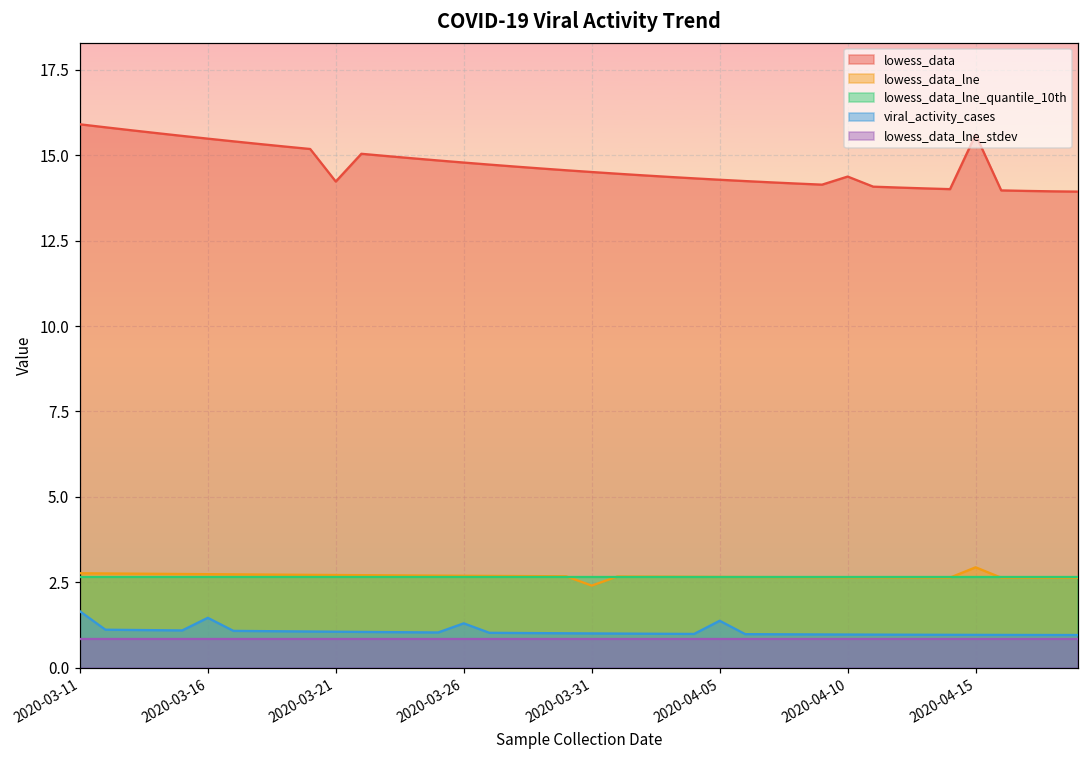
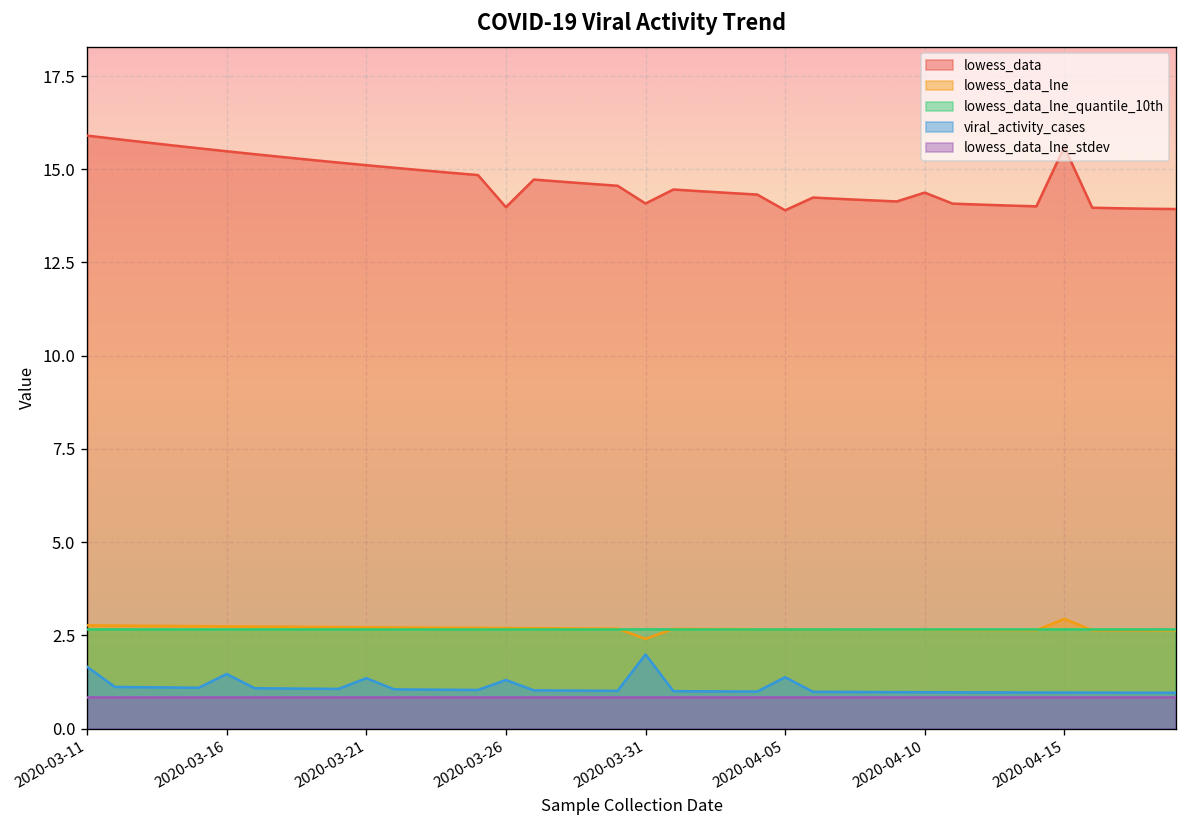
  {
    "lowess_data": {
      "2020-03-11": 15.9,
      "2020-03-16": 15.5,
-     "2020-03-21": 14.2,
-     "2020-03-26": 14.8,
-     "2020-03-31": 14.5,
-     "2020-04-05": 14.3,
+     "2020-03-21": 15.1,
+     "2020-03-26": 14.0,
+     "2020-03-31": 14.1,
+     "2020-04-05": 13.9,
      "2020-04-10": 14.4
    },
    "lowess_data_lne": {
      "2020-03-11": 2.8,
      "2020-03-31": 2.4,
      "2020-04-15": 2.9
    },
    "lowess_data_lne_quantile_10th": {
      "2020-03-11": 2.7,
      "2020-03-31": 2.7,
      "2020-04-15": 2.7
    },
    "viral_activity_cases": {
      "2020-03-11": 1.7,
      "2020-03-16": 1.5,
-     "2020-03-21": 1.1,
+     "2020-03-21": 1.3,
      "2020-03-26": 1.3,
-     "2020-03-31": 1.0,
+     "2020-03-31": 2.0,
      "2020-04-05": 1.4,
      "2020-04-10": 1.0,
      "2020-04-15": 1.0
    },
    "lowess_data_lne_stdev": {
      "2020-03-11": 0.8,
      "2020-03-16": 0.8,
      "2020-03-21": 0.8,
      "2020-03-26": 0.8,
      "2020-03-31": 0.8,
      "2020-04-05": 0.8,
      "2020-04-10": 0.8,
      "2020-04-15": 0.8
    }
  }
